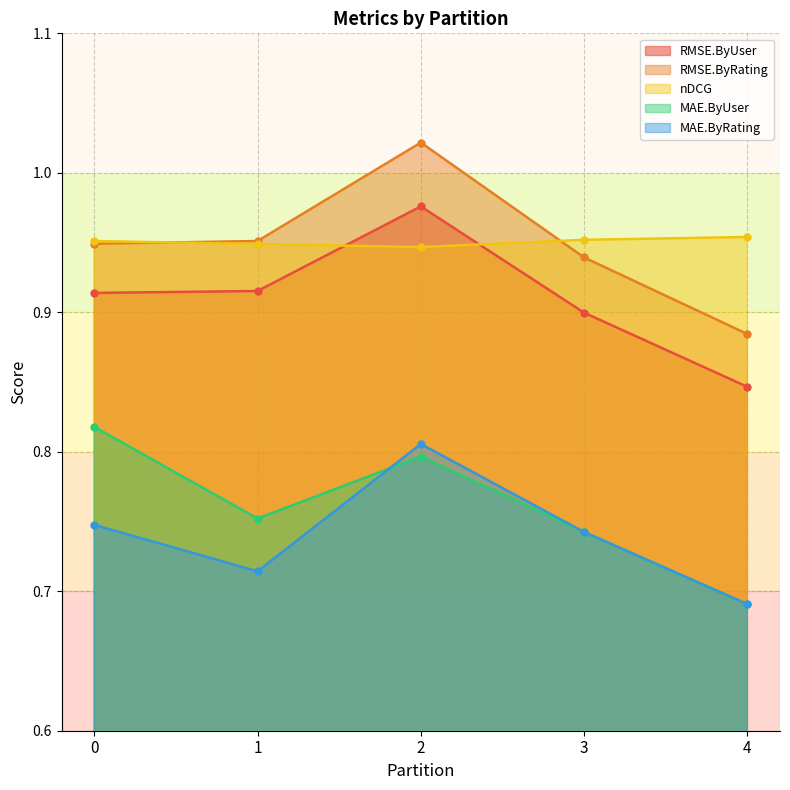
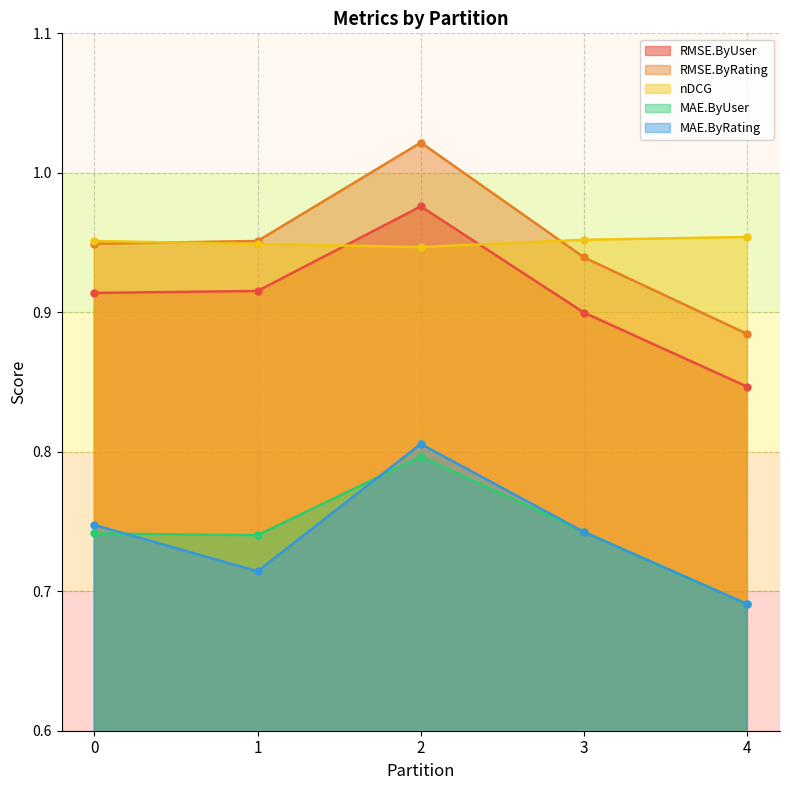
  {
    "MAE.ByUser": {
-     "0": 0.818,
-     "1": 0.752,
+     "0": 0.741,
+     "1": 0.740,
      "2": 0.797
    },
    "MAE.ByRating": {
      "0": 0.748,
      "1": 0.714,
      "2": 0.806
    }
  }
